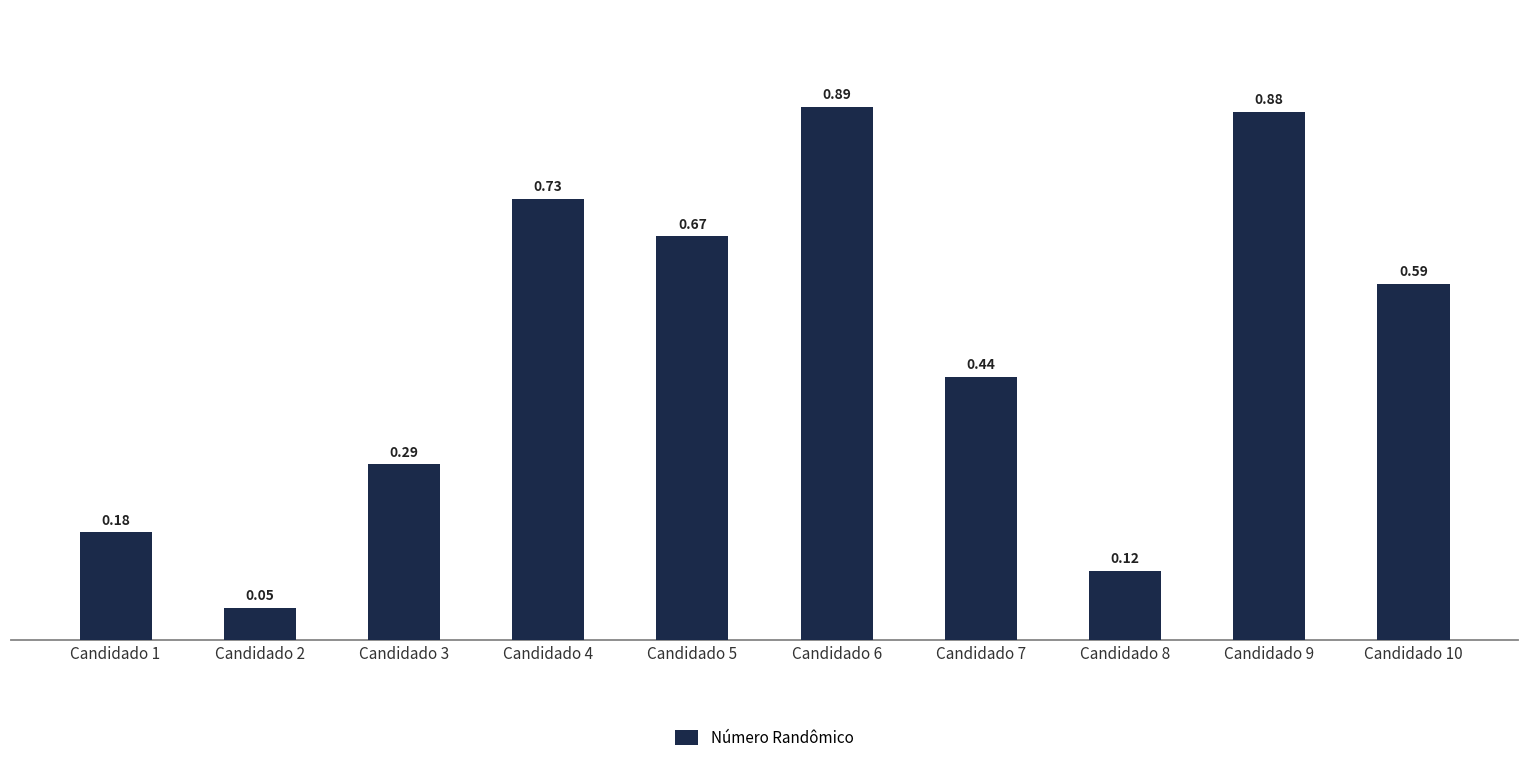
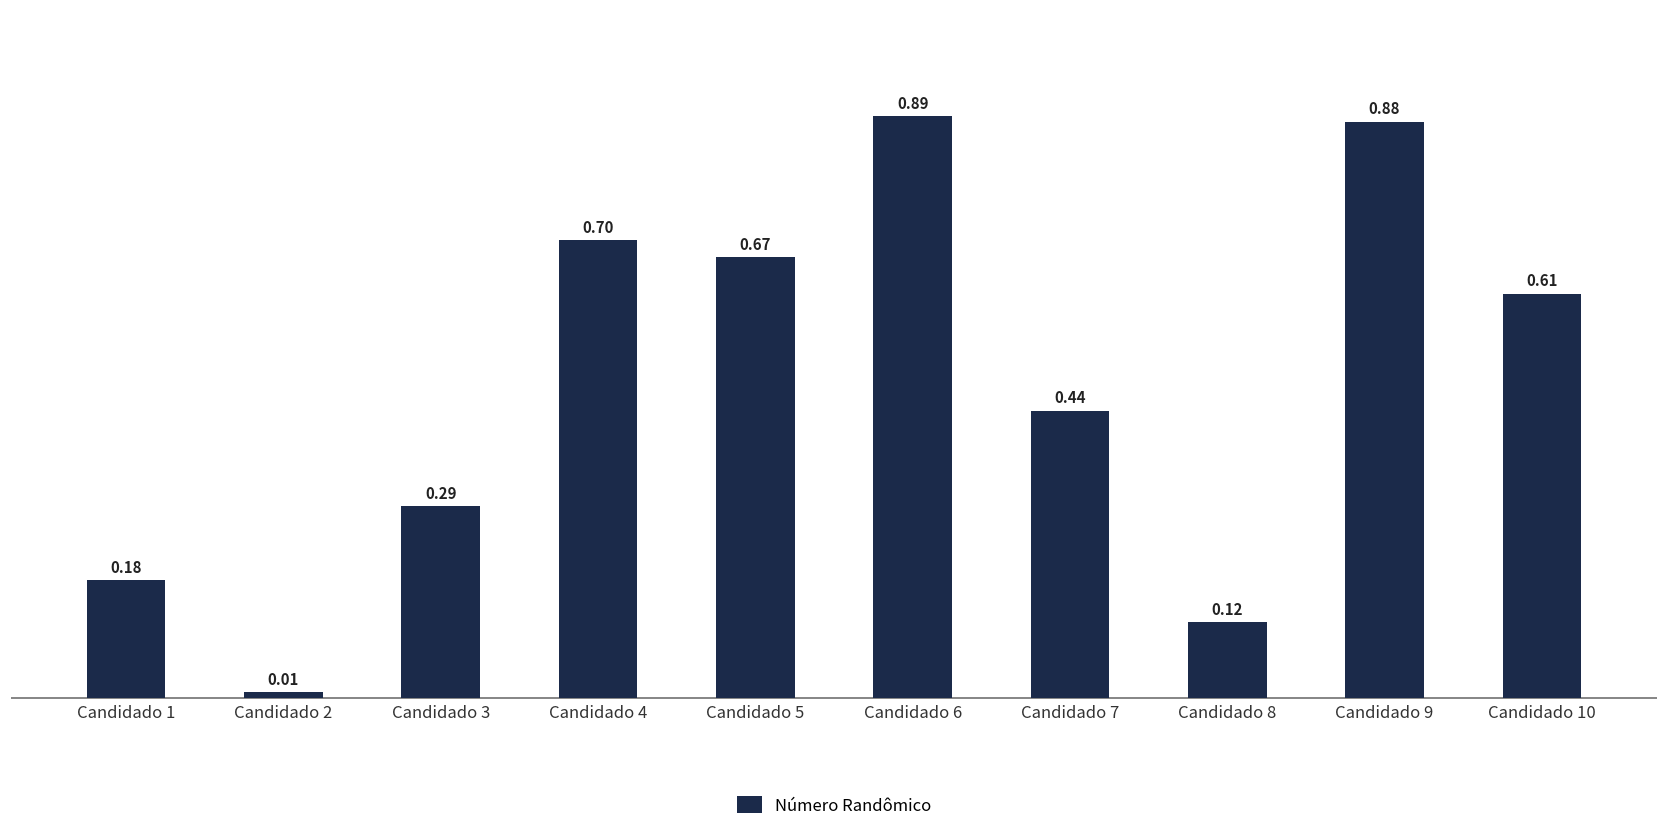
  {
    "Candidado 1": 0.18,
-   "Candidado 2": 0.05,
+   "Candidado 2": 0.01,
    "Candidado 3": 0.29,
-   "Candidado 4": 0.73,
+   "Candidado 4": 0.70,
    "Candidado 5": 0.67,
    "Candidado 6": 0.89,
    "Candidado 7": 0.44,
    "Candidado 8": 0.12,
    "Candidado 9": 0.88,
-   "Candidado 10": 0.59
+   "Candidado 10": 0.61
  }
